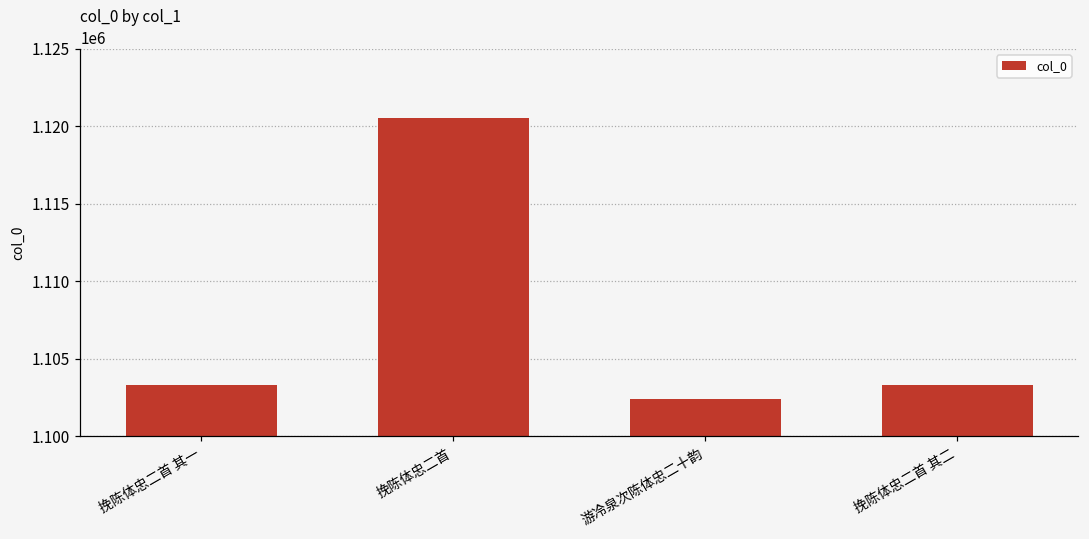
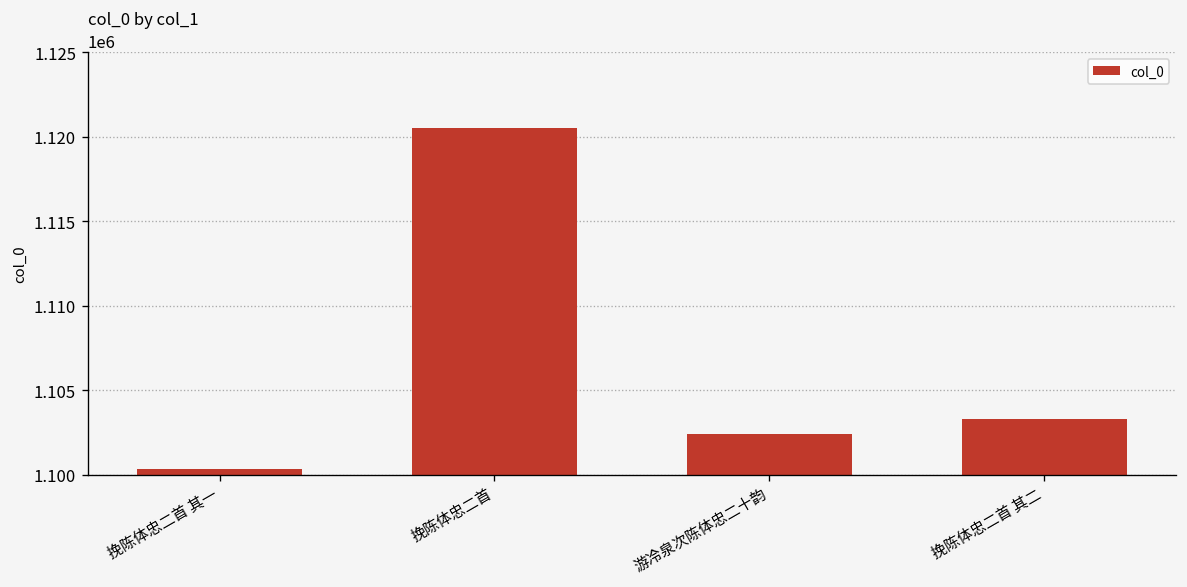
  {
-   "挽陈体忠二首 其一": 1103300,
+   "挽陈体忠二首 其一": 1100300,
    "挽陈体忠二首": 1120600,
    "游冷泉次陈体忠二十韵": 1102400,
    "挽陈体忠二首 其二": 1103300
  }
